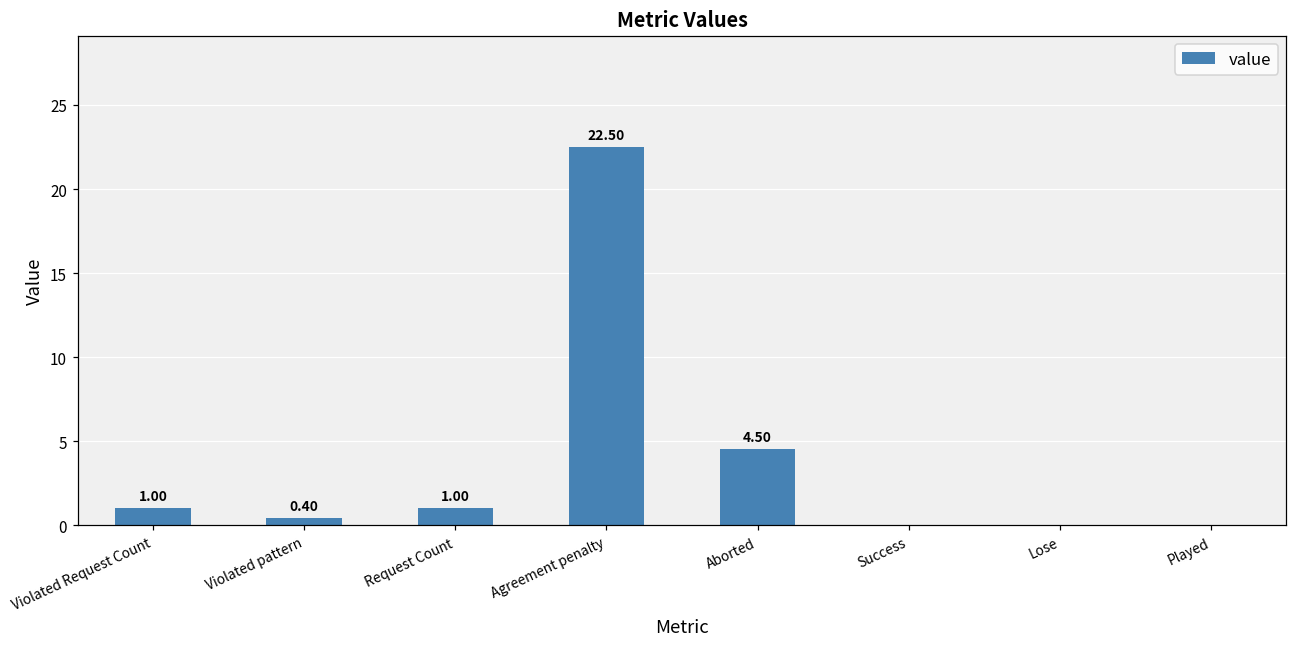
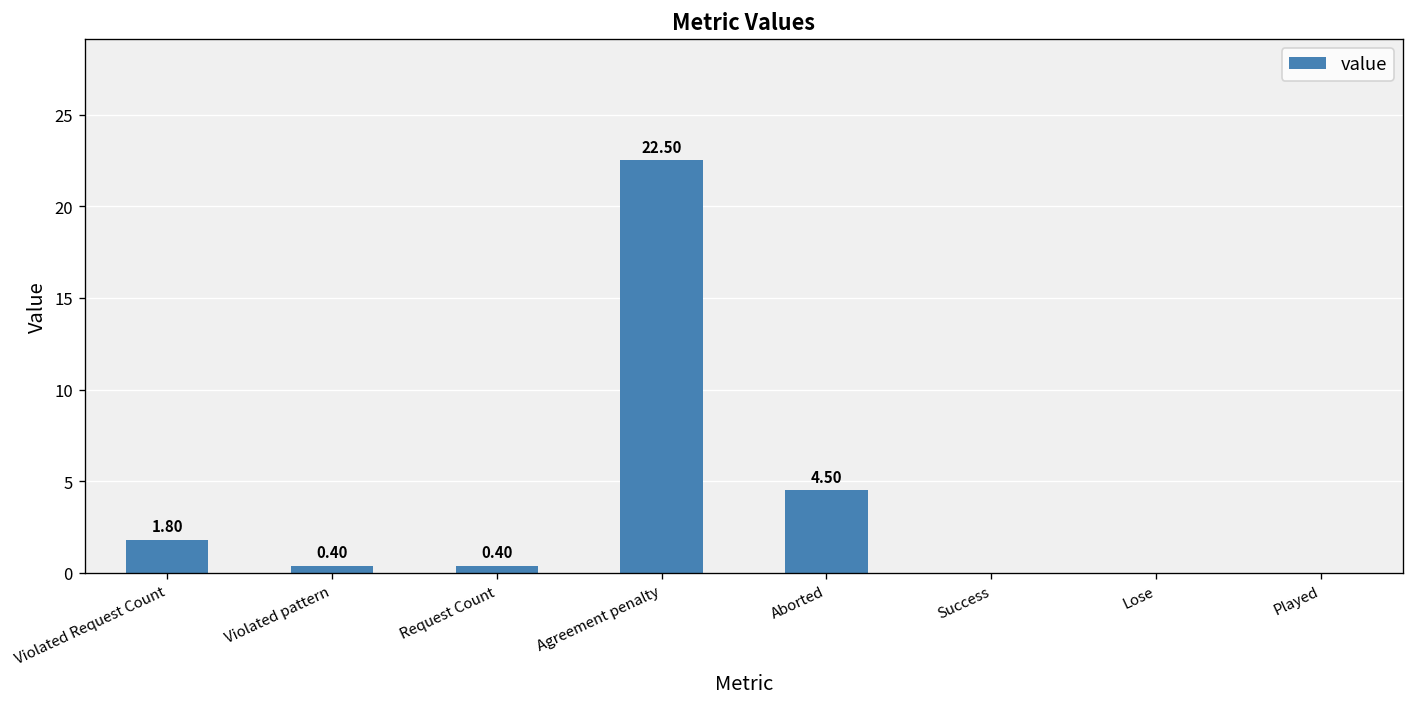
  {
-   "Violated Request Count": 1.00,
+   "Violated Request Count": 1.80,
    "Violated pattern": 0.40,
-   "Request Count": 1.00,
+   "Request Count": 0.40,
    "Agreement penalty": 22.50,
    "Aborted": 4.50
  }
